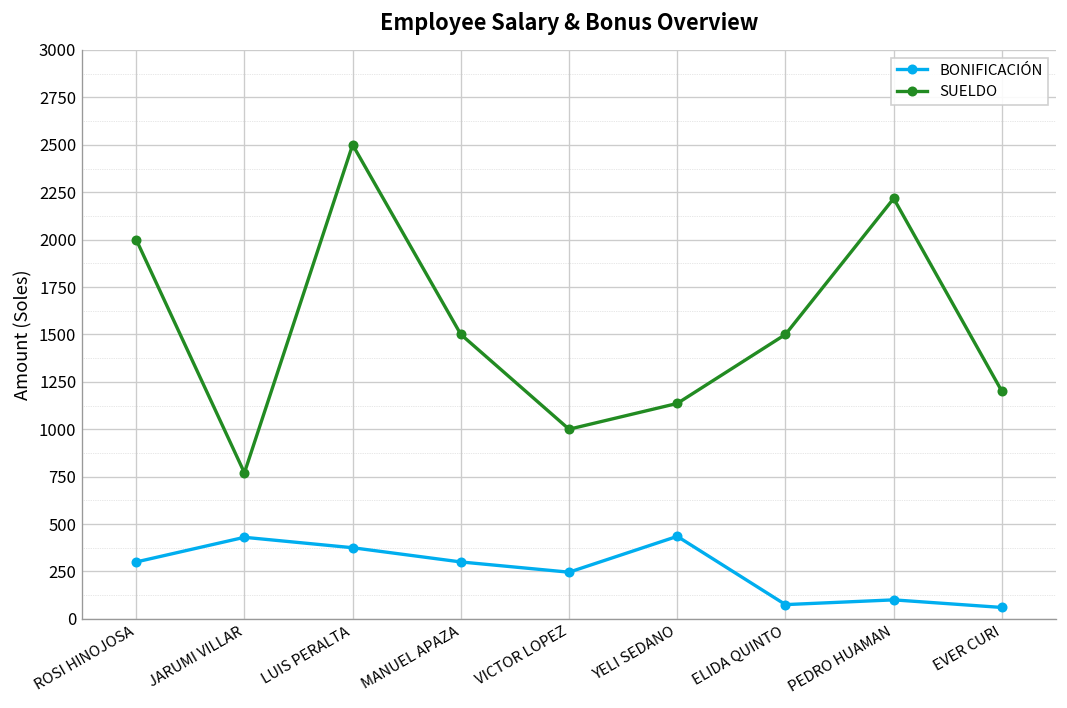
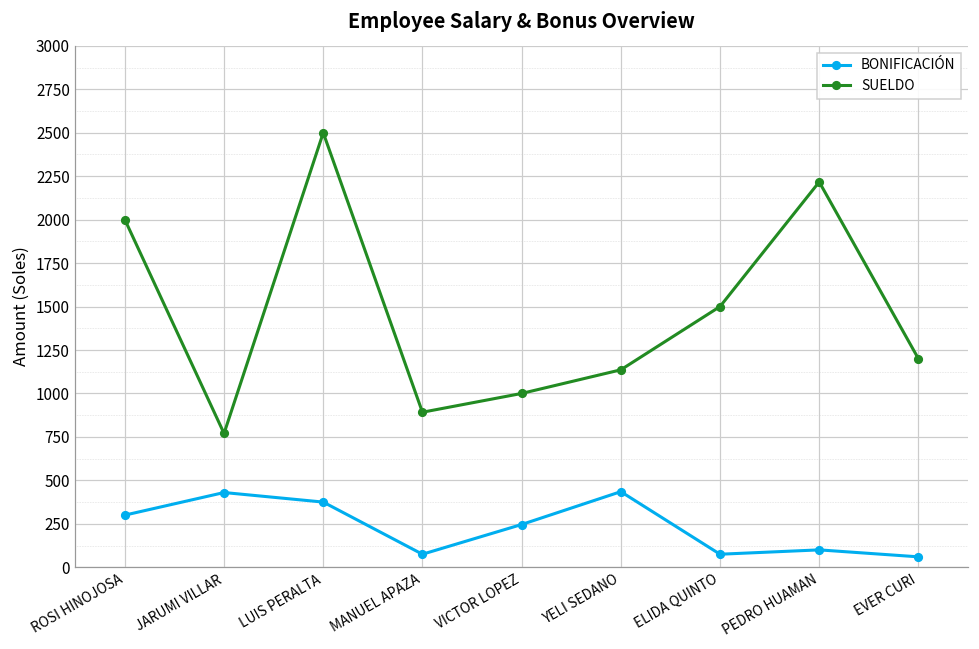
  {
    "BONIFICACIÓN": {
      "ROSI HINOJOSA": 300,
      "JARUMI VILLAR": 430,
      "LUIS PERALTA": 380,
-     "MANUEL APAZA": 300,
+     "MANUEL APAZA": 80,
      "VICTOR LOPEZ": 250,
      "YELI SEDANO": 440,
      "ELIDA QUINTO": 80,
      "PEDRO HUAMAN": 100,
      "EVER CURI": 60
    },
    "SUELDO": {
      "ROSI HINOJOSA": 2000,
      "JARUMI VILLAR": 770,
      "LUIS PERALTA": 2500,
-     "MANUEL APAZA": 1500,
+     "MANUEL APAZA": 890,
      "VICTOR LOPEZ": 1000,
      "YELI SEDANO": 1140,
      "ELIDA QUINTO": 1500,
      "PEDRO HUAMAN": 2220,
      "EVER CURI": 1200
    }
  }
